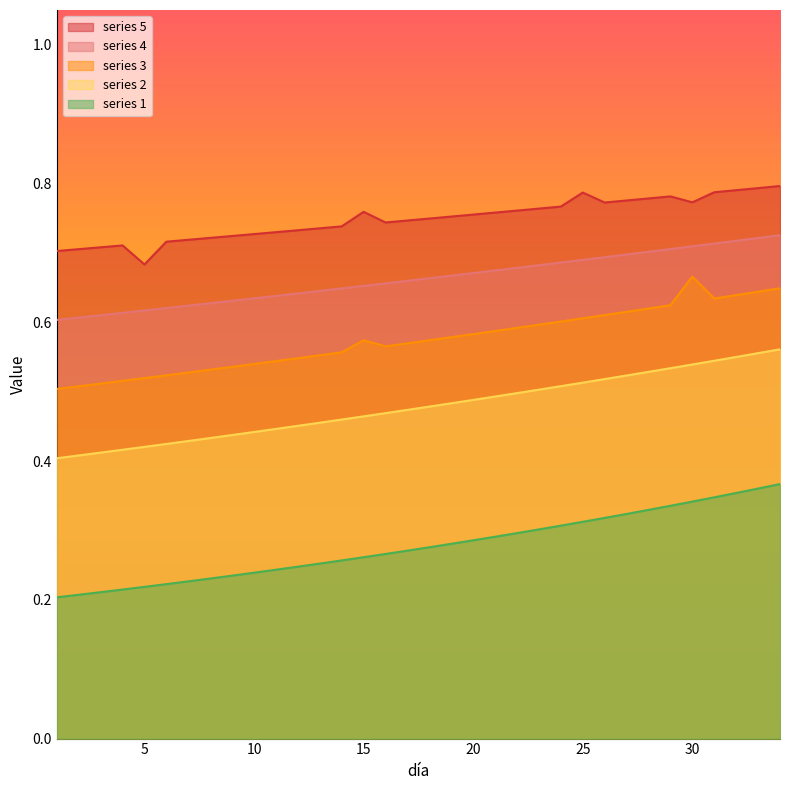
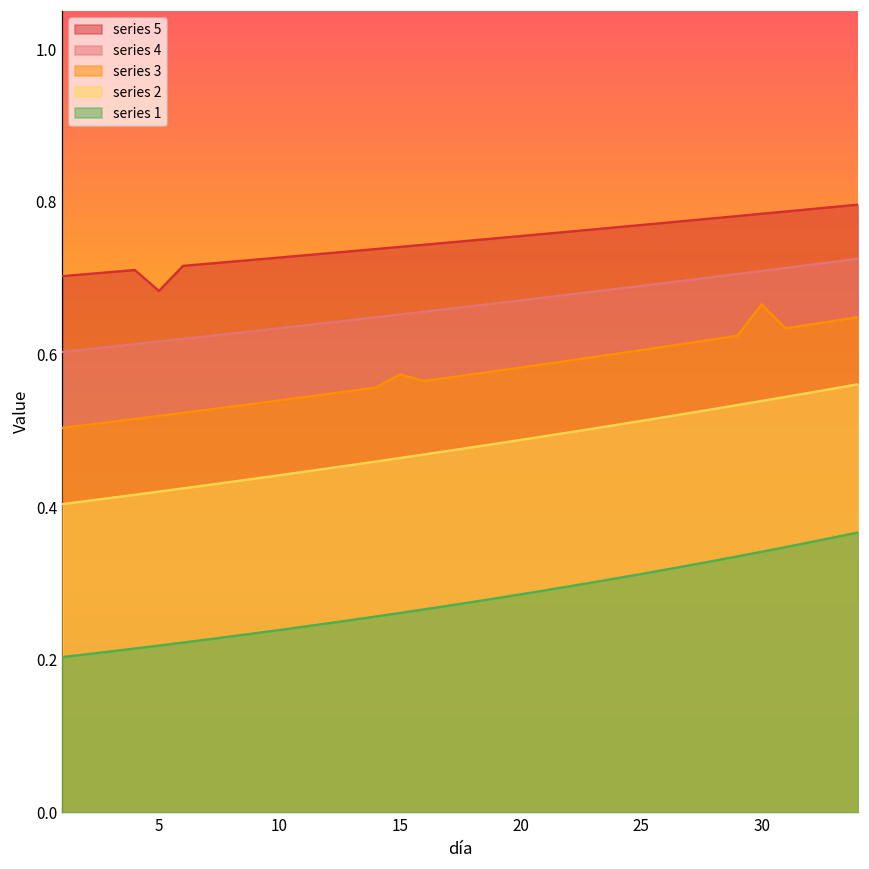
  {
    "series 5": {
      "5": 0.68,
      "10": 0.73,
-     "15": 0.76,
+     "15": 0.74,
      "20": 0.76,
-     "25": 0.79,
-     "30": 0.77
+     "25": 0.77,
+     "30": 0.78
    },
    "series 4": {
      "5": 0.62,
      "10": 0.63,
      "15": 0.65,
      "20": 0.67,
      "25": 0.69,
      "30": 0.71
    },
    "series 3": {
      "5": 0.52,
      "10": 0.54,
      "15": 0.57,
      "20": 0.58,
      "25": 0.61,
      "30": 0.67
    },
    "series 2": {
      "5": 0.42,
      "10": 0.44,
      "15": 0.46,
      "20": 0.49,
      "25": 0.51,
      "30": 0.54
    },
    "series 1": {
      "5": 0.22,
      "10": 0.24,
      "15": 0.26,
      "20": 0.29,
      "25": 0.31,
      "30": 0.34
    }
  }
